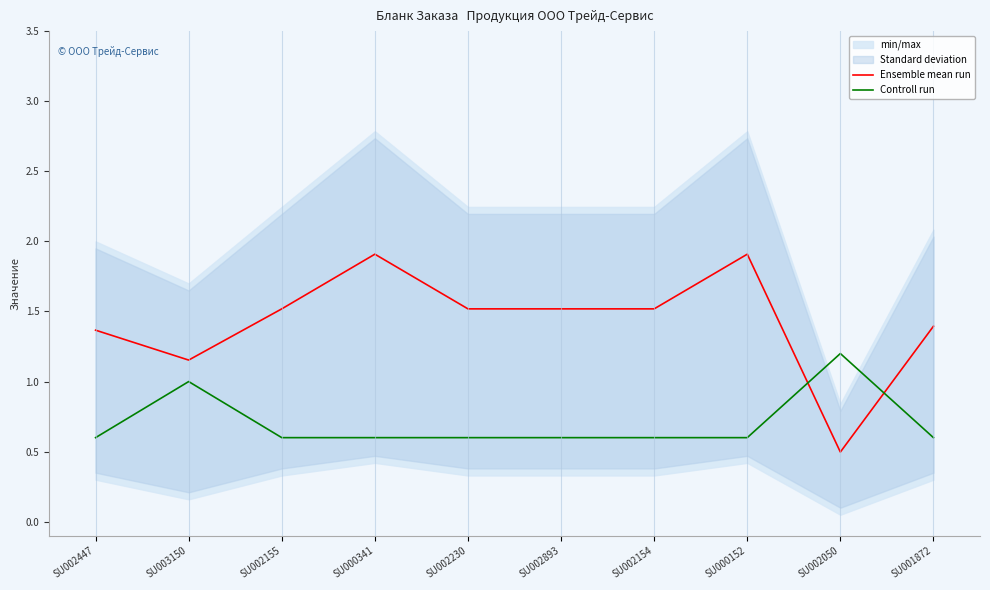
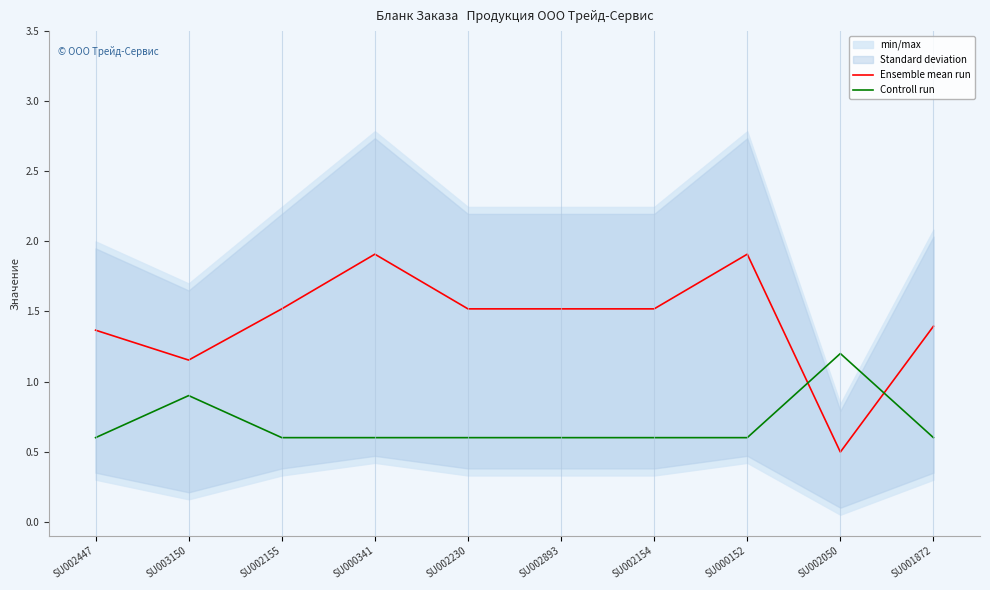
  {
    "Ensemble mean run": {
      "SU002447": 1.37,
      "SU003150": 1.15,
      "SU002155": 1.52,
      "SU000341": 1.91,
      "SU002230": 1.52,
      "SU002893": 1.52,
      "SU002154": 1.52,
      "SU000152": 1.91,
      "SU002050": 0.50,
      "SU001872": 1.39
    },
    "Controll run": {
      "SU002447": 0.60,
-     "SU003150": 1.00,
+     "SU003150": 0.90,
      "SU002155": 0.60,
      "SU000341": 0.60,
      "SU002230": 0.60,
      "SU002893": 0.60,
      "SU002154": 0.60,
      "SU000152": 0.60,
      "SU002050": 1.20,
      "SU001872": 0.60
    }
  }
